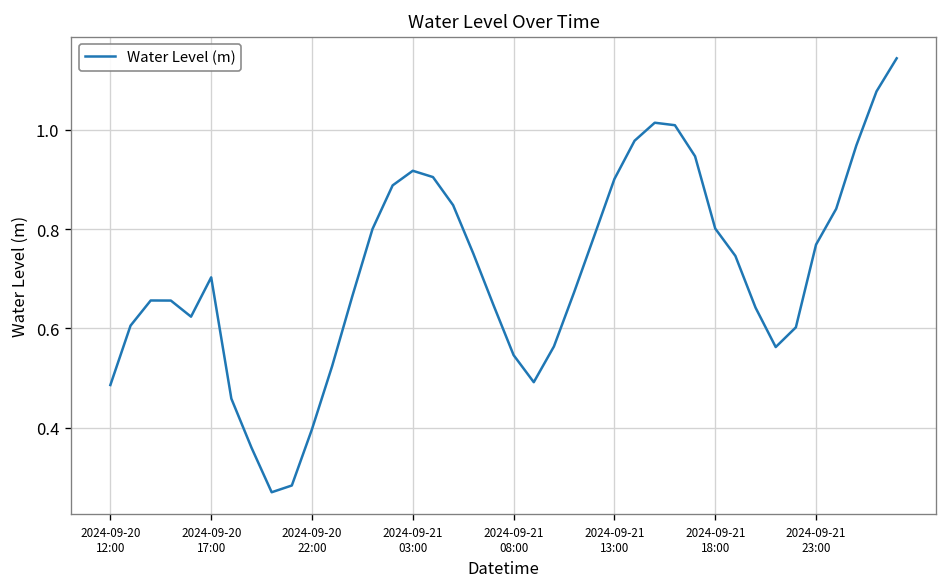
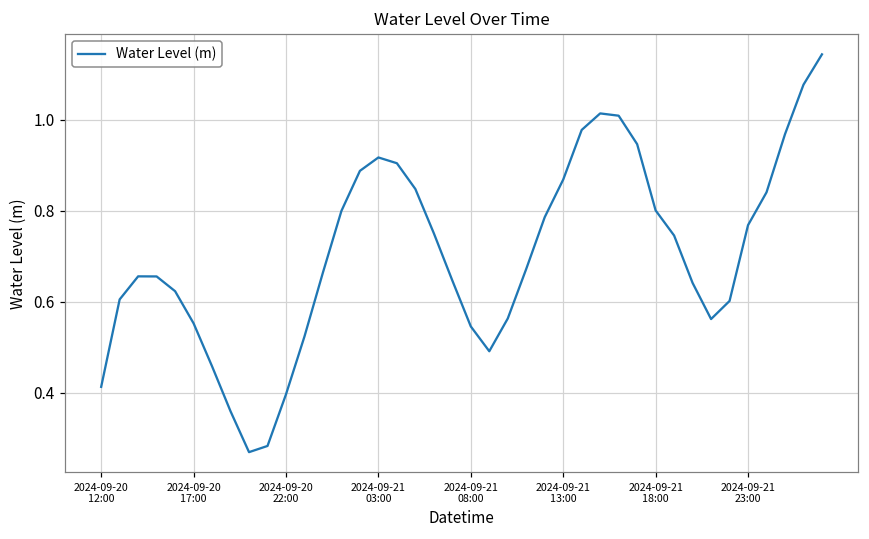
  {
-   "2024-09-20 12:00": 0.49,
-   "2024-09-20 17:00": 0.70,
+   "2024-09-20 12:00": 0.41,
+   "2024-09-20 17:00": 0.55,
    "2024-09-20 22:00": 0.40,
    "2024-09-21 03:00": 0.92,
    "2024-09-21 08:00": 0.55,
-   "2024-09-21 13:00": 0.90,
+   "2024-09-21 13:00": 0.87,
    "2024-09-21 18:00": 0.80,
    "2024-09-21 23:00": 0.77
  }
